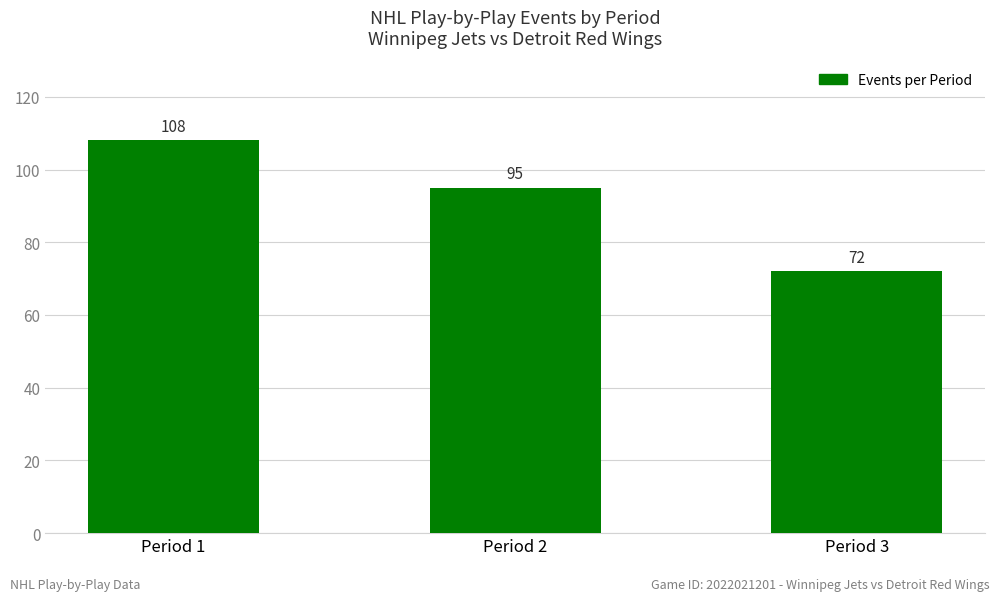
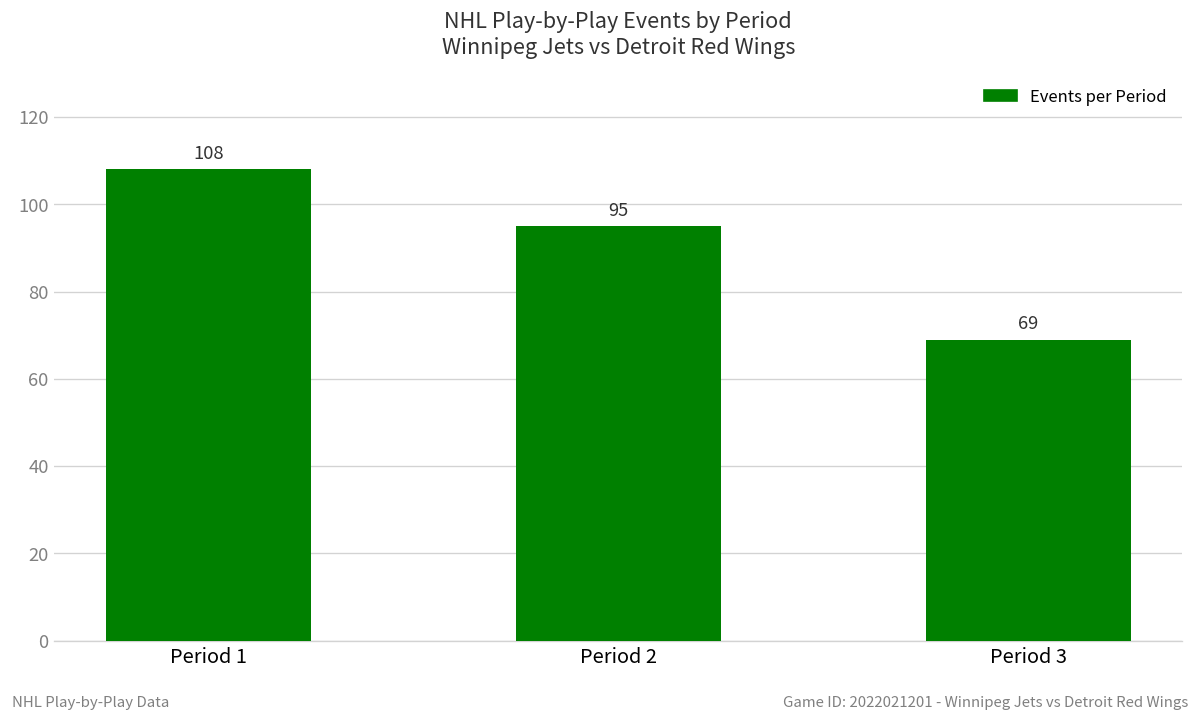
  {
    "Period 1": 108,
    "Period 2": 95,
-   "Period 3": 72
+   "Period 3": 69
  }
